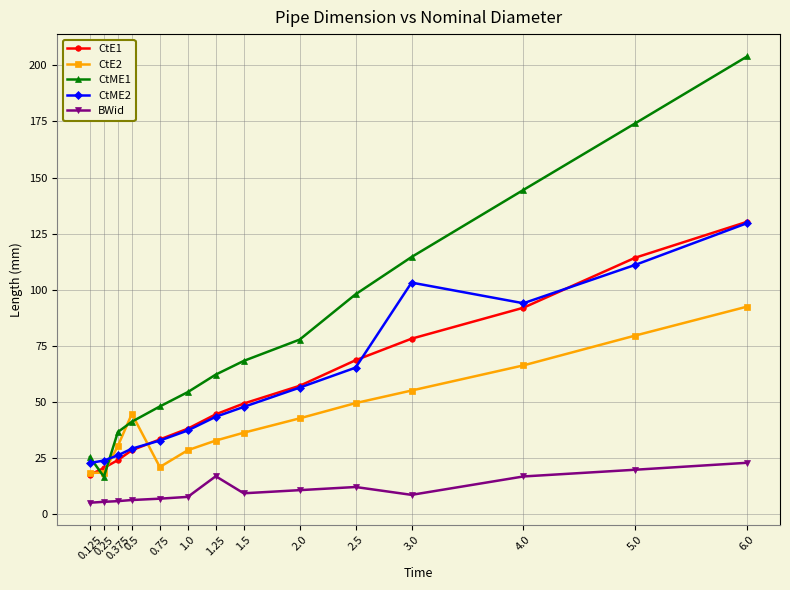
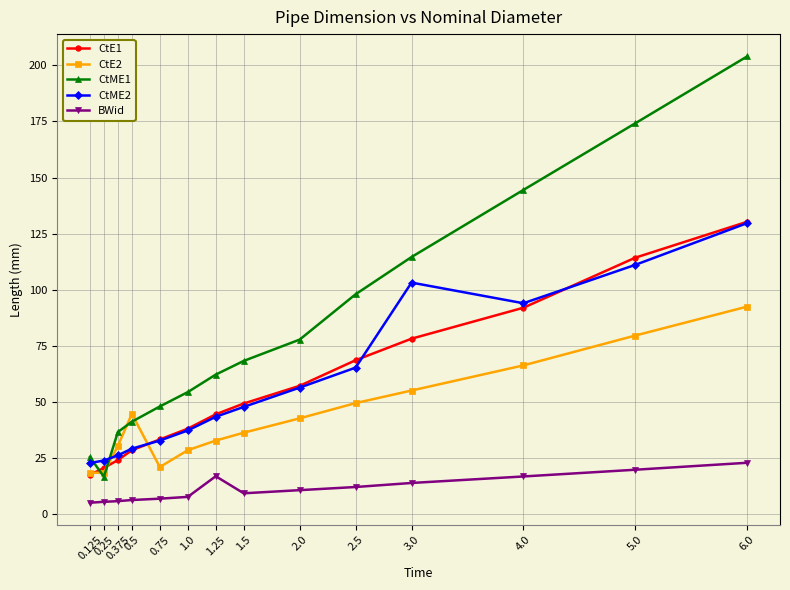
  {
    "CtE1": {
      "0.25": 21,
      "0.375": 24,
      "1.5": 49,
      "2.5": 69,
      "3.0": 78,
      "4.0": 92,
      "5.0": 114
    },
    "CtE2": {
      "0.25": 19,
      "0.375": 30,
      "0.5": 45,
      "0.75": 21,
      "1.0": 29,
      "1.25": 33,
      "1.5": 36,
      "2.0": 43,
      "2.5": 50,
      "3.0": 55,
      "4.0": 66,
      "5.0": 80,
      "6.0": 93
    },
    "CtME1": {
      "0.125": 25,
      "0.25": 17,
      "0.375": 37,
      "0.5": 41,
      "0.75": 48,
      "1.0": 54,
      "1.25": 62,
      "1.5": 68,
      "2.0": 78,
      "2.5": 98,
      "3.0": 115,
      "4.0": 145,
      "5.0": 174,
      "6.0": 204
    },
    "CtME2": {
      "0.125": 23,
      "0.25": 24,
      "0.375": 26,
      "1.5": 48,
      "2.5": 65,
      "3.0": 103,
      "4.0": 94,
      "5.0": 111
    },
    "BWid": {
      "0.125": 5,
      "0.25": 6,
      "0.375": 6,
      "0.5": 6,
      "0.75": 7,
      "1.0": 8,
      "1.25": 17,
      "1.5": 9,
      "2.0": 11,
      "2.5": 12,
-     "3.0": 9,
+     "3.0": 14,
      "4.0": 17,
      "5.0": 20,
      "6.0": 23
    }
  }
